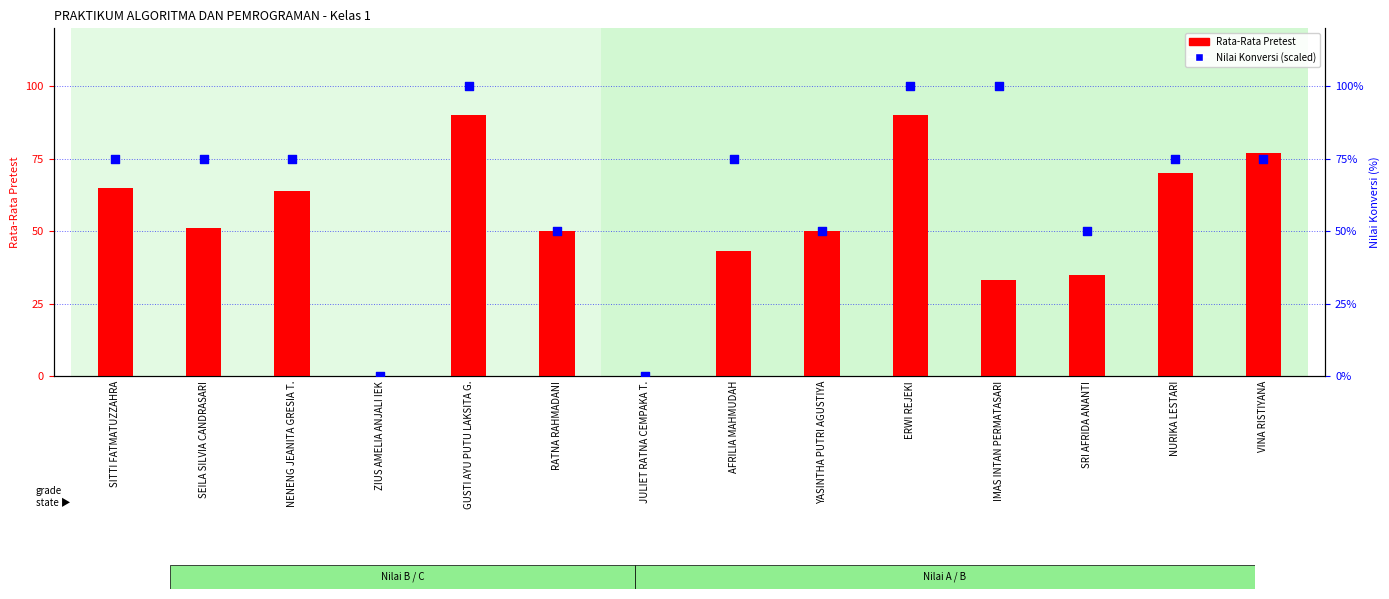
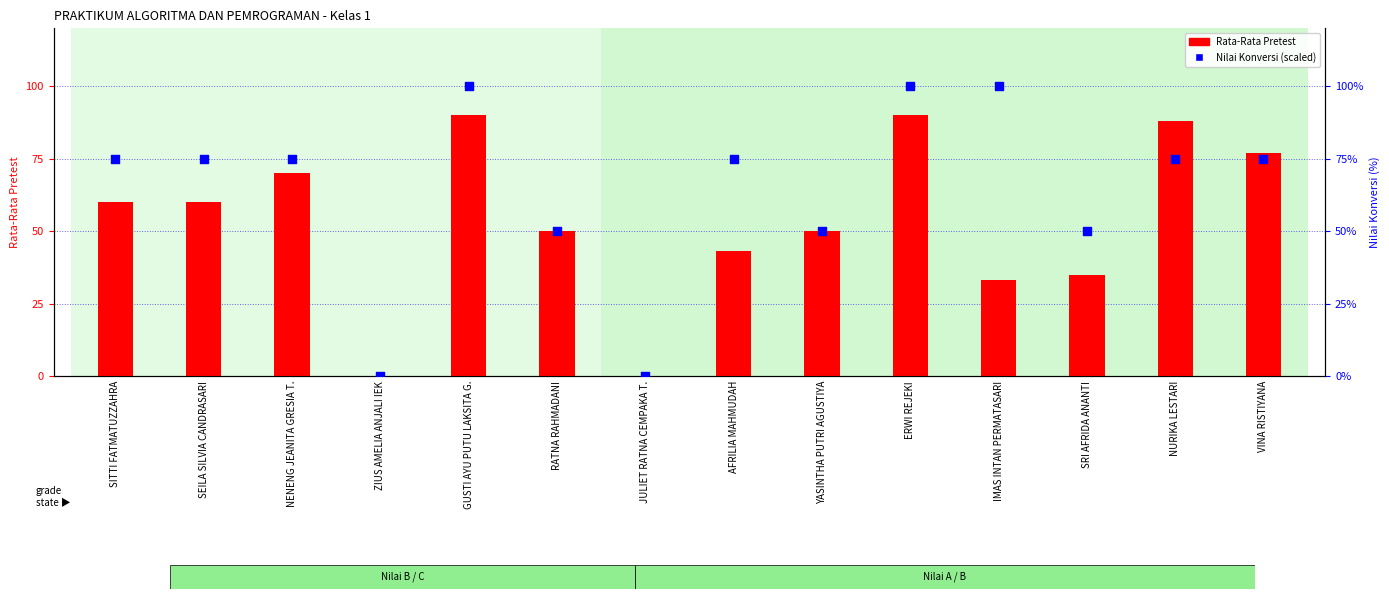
  {
    "Rata-Rata Pretest": {
-     "SITTI FATMATUZZAHRA": 65,
-     "SEILA SILVIA CANDRASARI": 51,
-     "NENENG JEANITA GRESIA T.": 64,
+     "SITTI FATMATUZZAHRA": 60,
+     "SEILA SILVIA CANDRASARI": 60,
+     "NENENG JEANITA GRESIA T.": 70,
      "ZIUS AMELIA ANJALI IEK": 0,
      "GUSTI AYU PUTU LAKSITA G.": 90,
      "RATNA RAHMADANI": 50,
      "JULIET RATNA CEMPAKA T.": 0,
      "AFRILIA MAHMUDAH": 43,
      "YASINTHA PUTRI AGUSTIYA": 50,
      "ERWI REJEKI": 90,
      "IMAS INTAN PERMATASARI": 33,
      "SRI AFRIDA ANANTI": 35,
-     "NURIKA LESTARI": 70,
+     "NURIKA LESTARI": 88,
      "VINA RISTIYANA": 77
    }
  }
